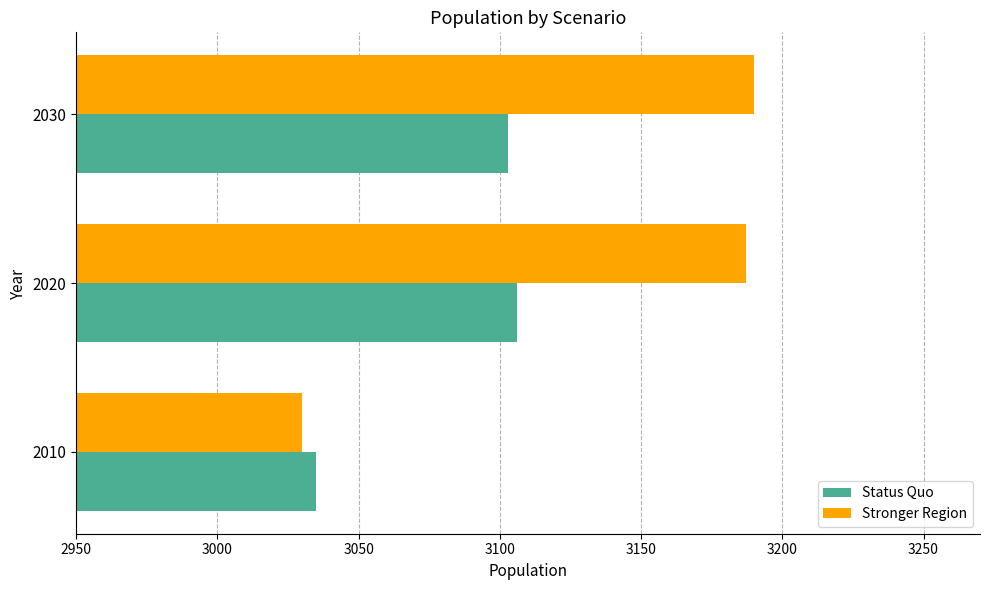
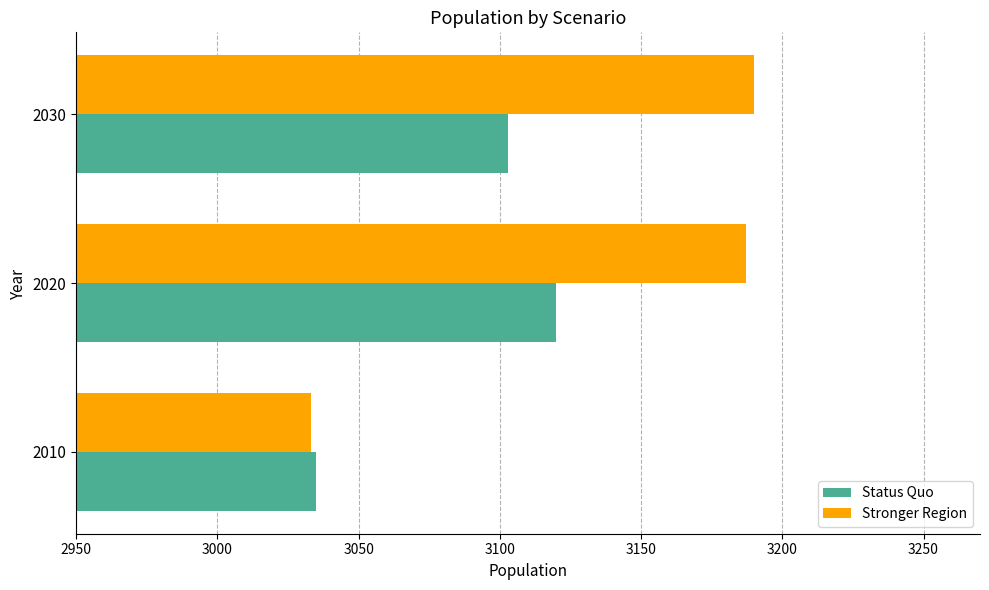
  {
    "Status Quo": {
      "2030": 3103,
-     "2020": 3106,
+     "2020": 3120,
      "2010": 3035
    },
    "Stronger Region": {
      "2030": 3190,
      "2020": 3187,
-     "2010": 3030
+     "2010": 3033
    }
  }
